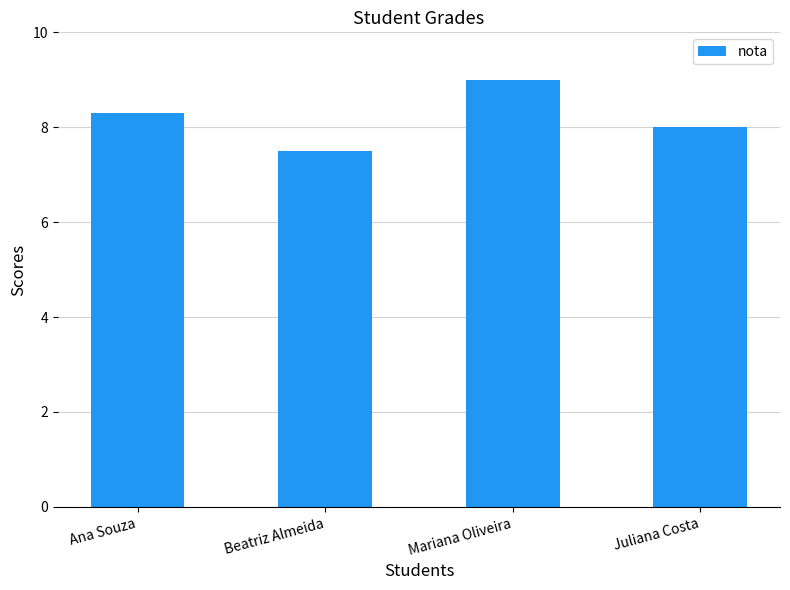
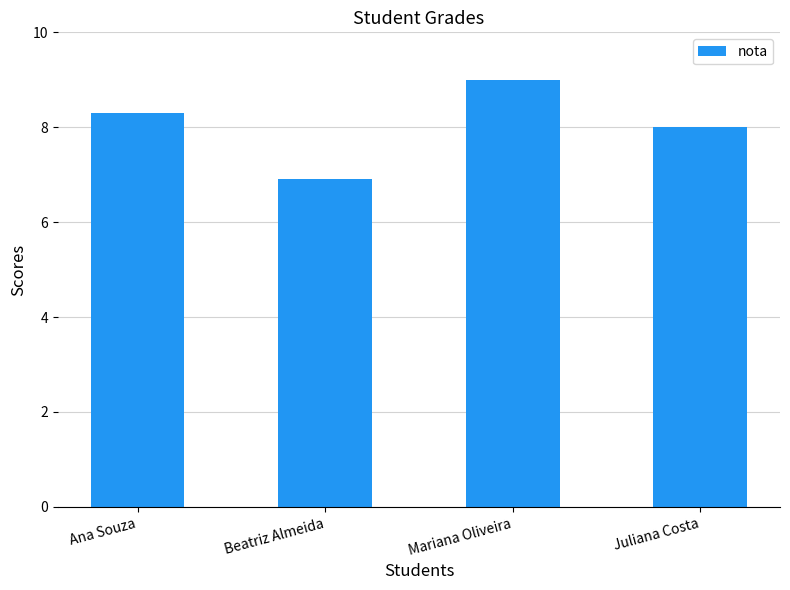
  {
    "Ana Souza": 8.3,
-   "Beatriz Almeida": 7.5,
+   "Beatriz Almeida": 6.9,
    "Mariana Oliveira": 9.0,
    "Juliana Costa": 8.0
  }
